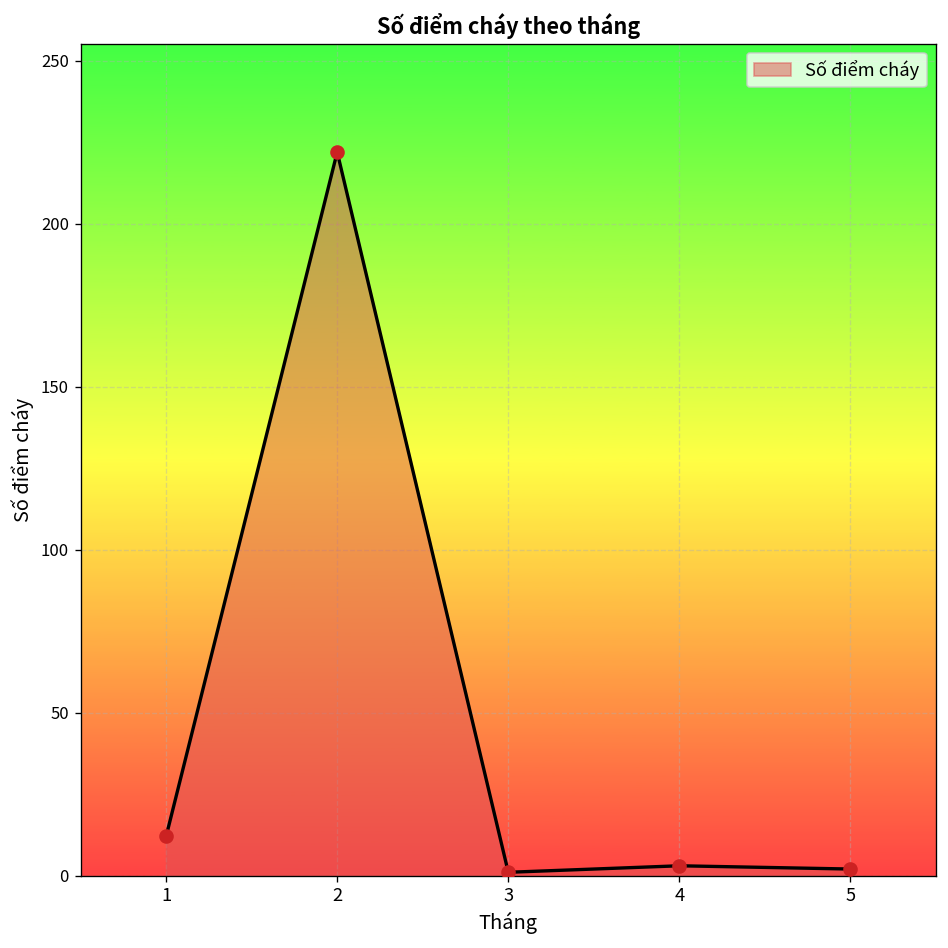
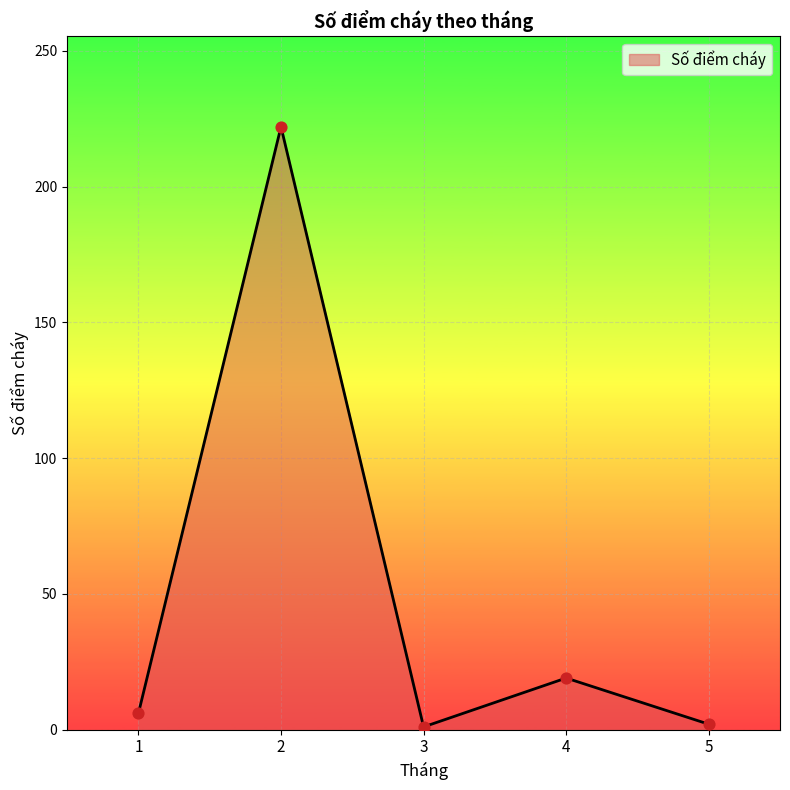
  {
-   "1": 12,
+   "1": 6,
    "2": 222,
    "3": 1,
-   "4": 3,
+   "4": 19,
    "5": 2
  }
